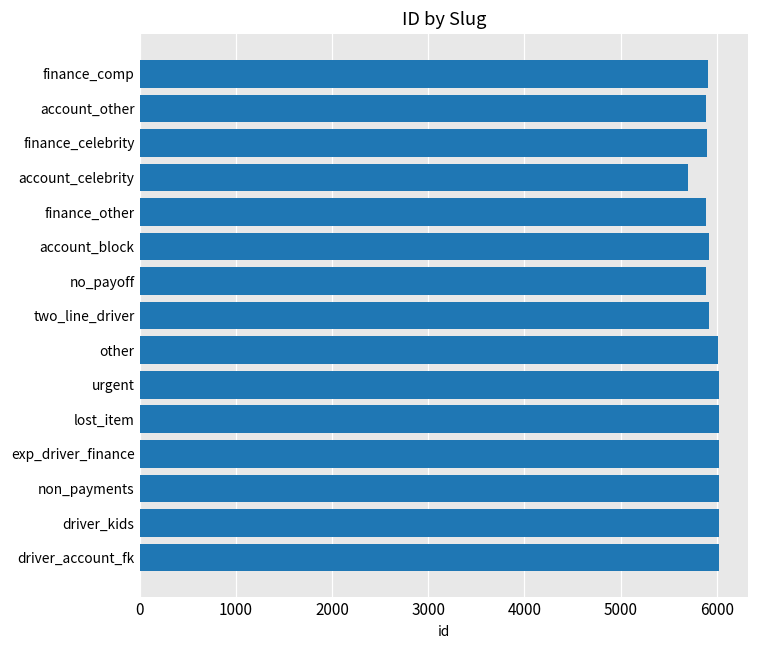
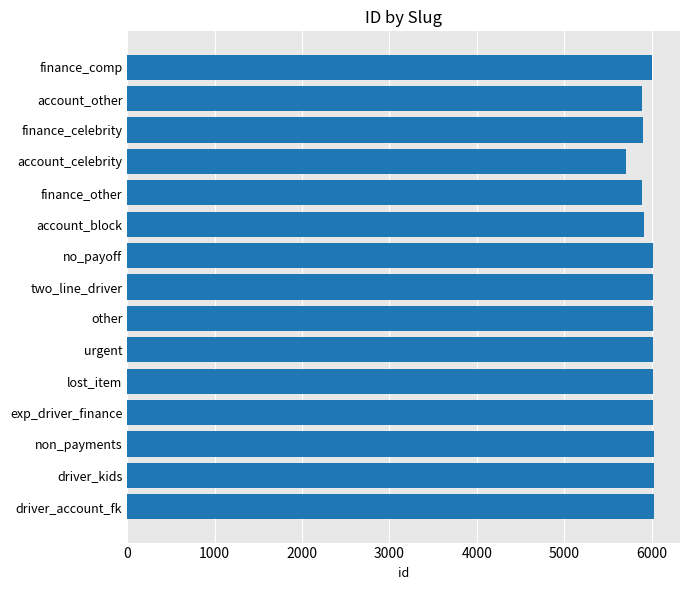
  {
-   "finance_comp": 5900,
+   "finance_comp": 6000,
    "account_other": 5900,
    "finance_celebrity": 5900,
    "account_celebrity": 5700,
    "finance_other": 5900,
    "account_block": 5900,
-   "no_payoff": 5900,
-   "two_line_driver": 5900,
+   "no_payoff": 6000,
+   "two_line_driver": 6000,
    "other": 6000,
    "urgent": 6000,
    "lost_item": 6000,
    "exp_driver_finance": 6000,
    "non_payments": 6000,
    "driver_kids": 6000,
    "driver_account_fk": 6000
  }
